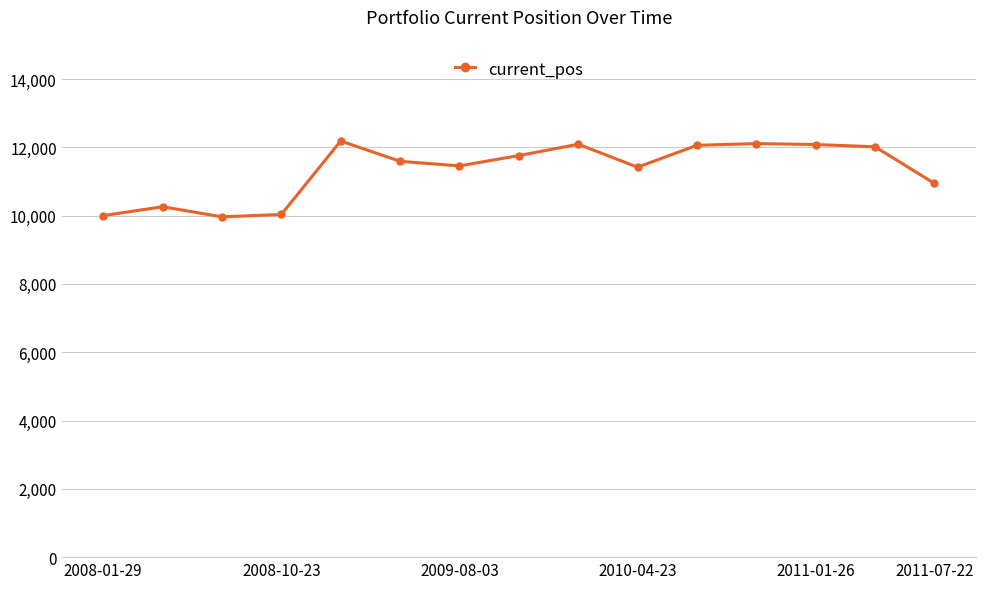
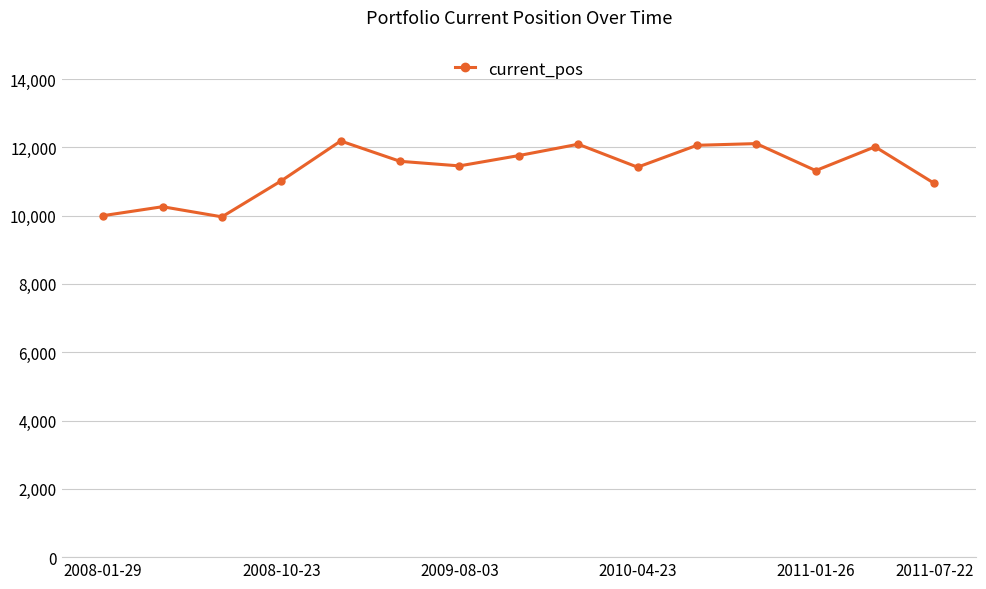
  {
    "2008-01-29": "10,000",
-   "2008-10-23": "10,000",
+   "2008-10-23": "11,000",
    "2009-08-03": "11,500",
    "2010-04-23": "11,400",
-   "2011-01-26": "12,100",
+   "2011-01-26": "11,300",
    "2011-07-22": "10,900"
  }
